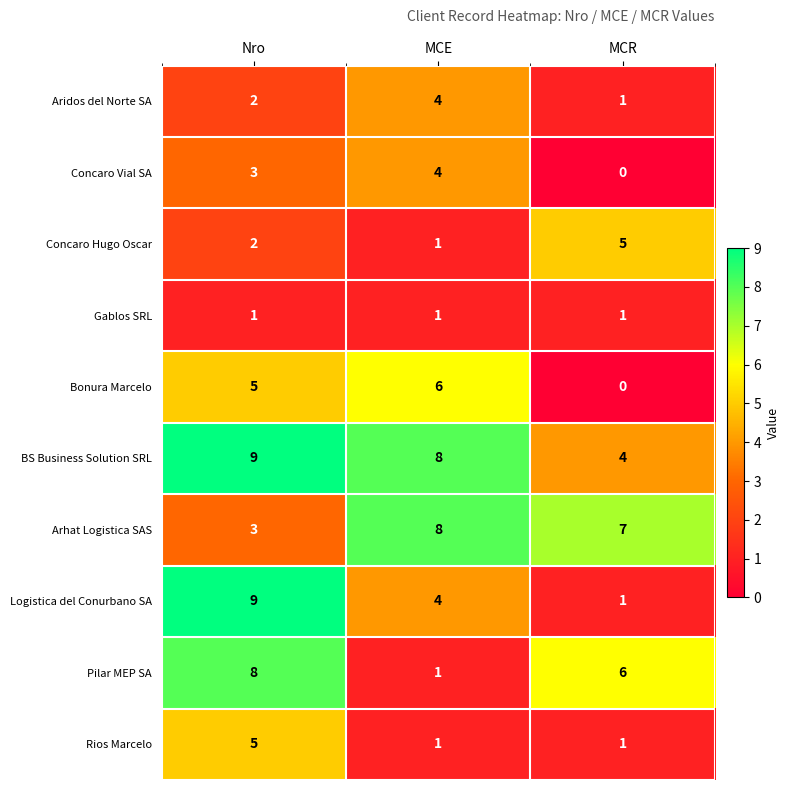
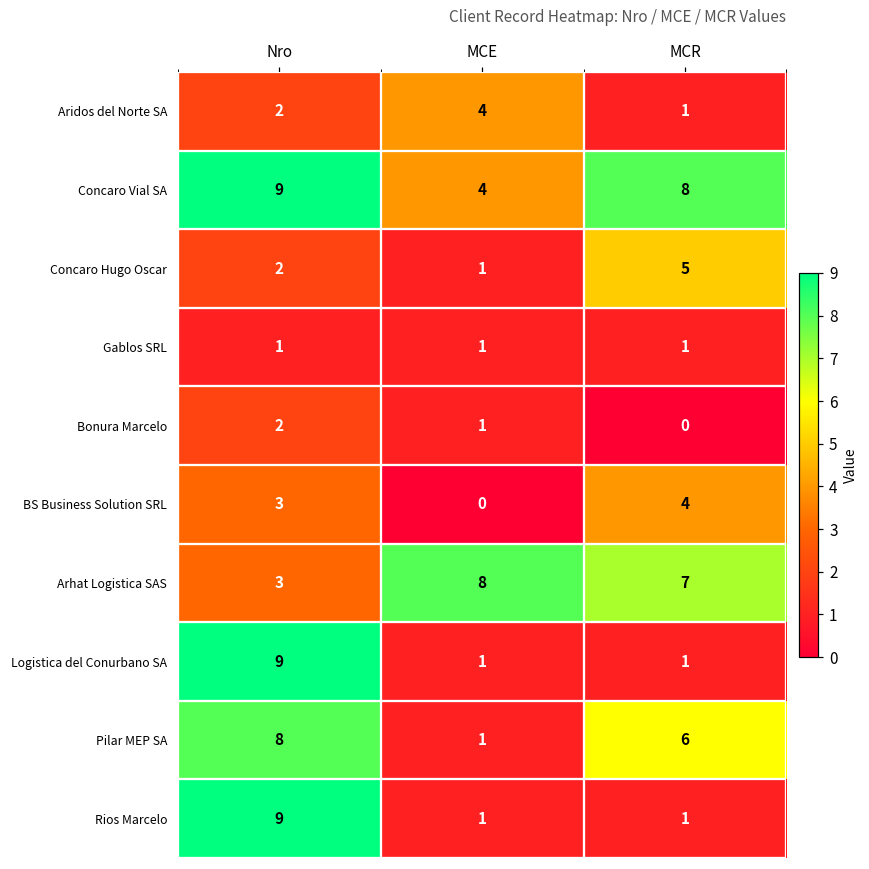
  {
    "Aridos del Norte SA": {
      "Nro": 2,
      "MCE": 4,
      "MCR": 1
    },
    "Concaro Vial SA": {
-     "Nro": 3,
+     "Nro": 9,
      "MCE": 4,
-     "MCR": 0
+     "MCR": 8
    },
    "Concaro Hugo Oscar": {
      "Nro": 2,
      "MCE": 1,
      "MCR": 5
    },
    "Gablos SRL": {
      "Nro": 1,
      "MCE": 1,
      "MCR": 1
    },
    "Bonura Marcelo": {
-     "Nro": 5,
-     "MCE": 6,
+     "Nro": 2,
+     "MCE": 1,
      "MCR": 0
    },
    "BS Business Solution SRL": {
-     "Nro": 9,
-     "MCE": 8,
+     "Nro": 3,
+     "MCE": 0,
      "MCR": 4
    },
    "Arhat Logistica SAS": {
      "Nro": 3,
      "MCE": 8,
      "MCR": 7
    },
    "Logistica del Conurbano SA": {
      "Nro": 9,
-     "MCE": 4,
+     "MCE": 1,
      "MCR": 1
    },
    "Pilar MEP SA": {
      "Nro": 8,
      "MCE": 1,
      "MCR": 6
    },
    "Rios Marcelo": {
-     "Nro": 5,
+     "Nro": 9,
      "MCE": 1,
      "MCR": 1
    }
  }
